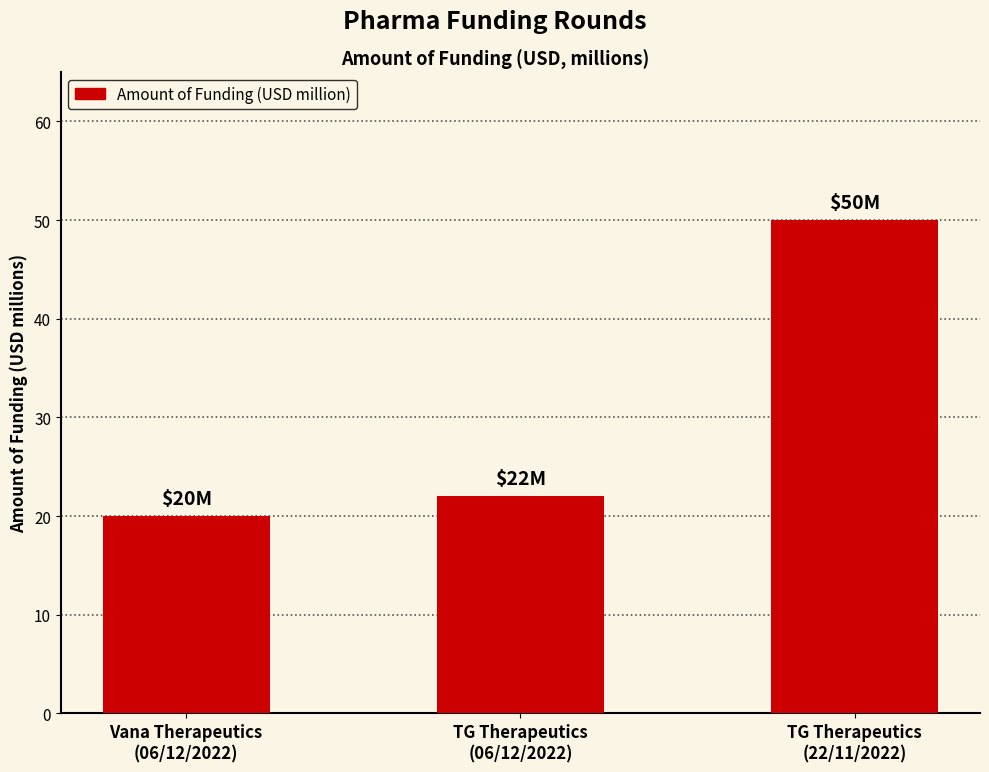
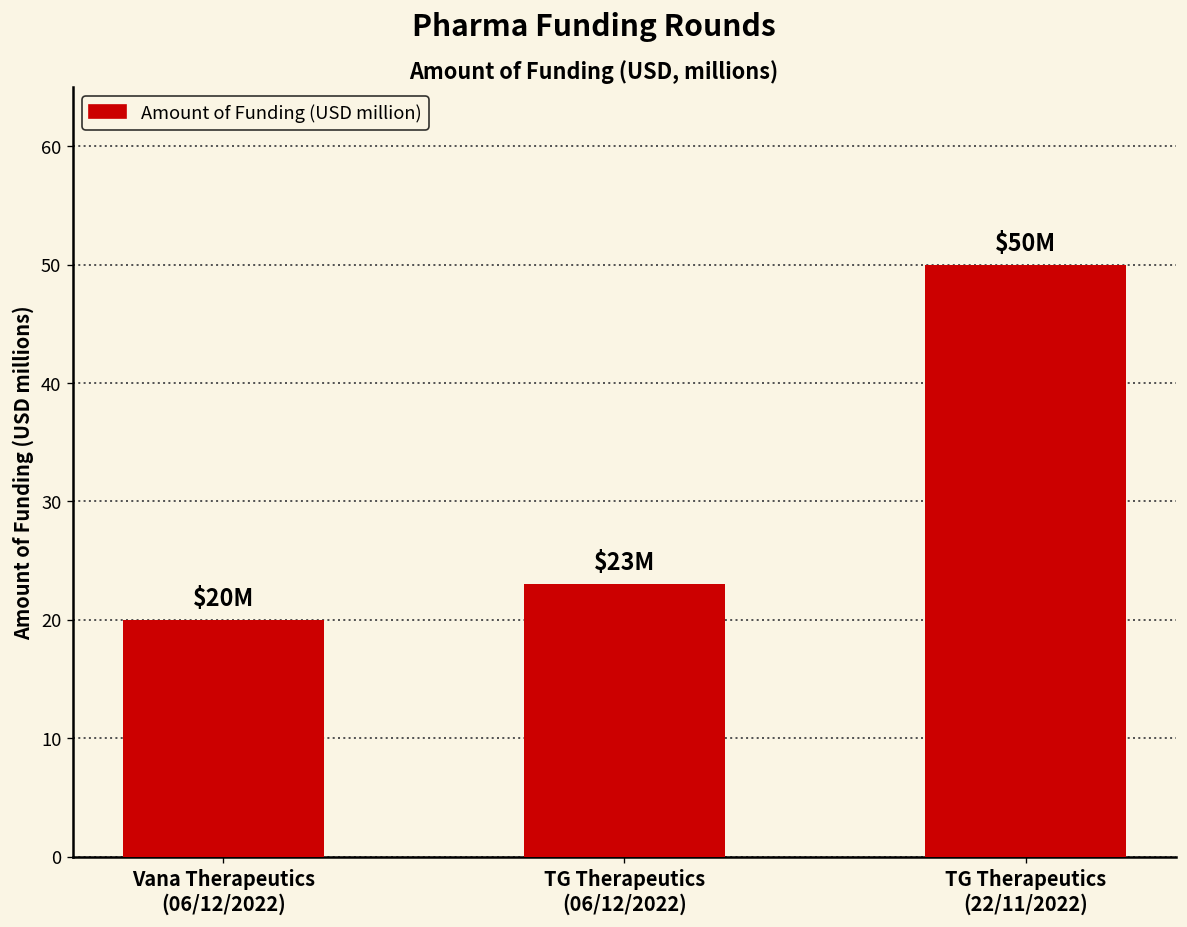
  {
    "Vana Therapeutics (06/12/2022)": "$20M",
-   "TG Therapeutics (06/12/2022)": "$22M",
+   "TG Therapeutics (06/12/2022)": "$23M",
    "TG Therapeutics (22/11/2022)": "$50M"
  }
